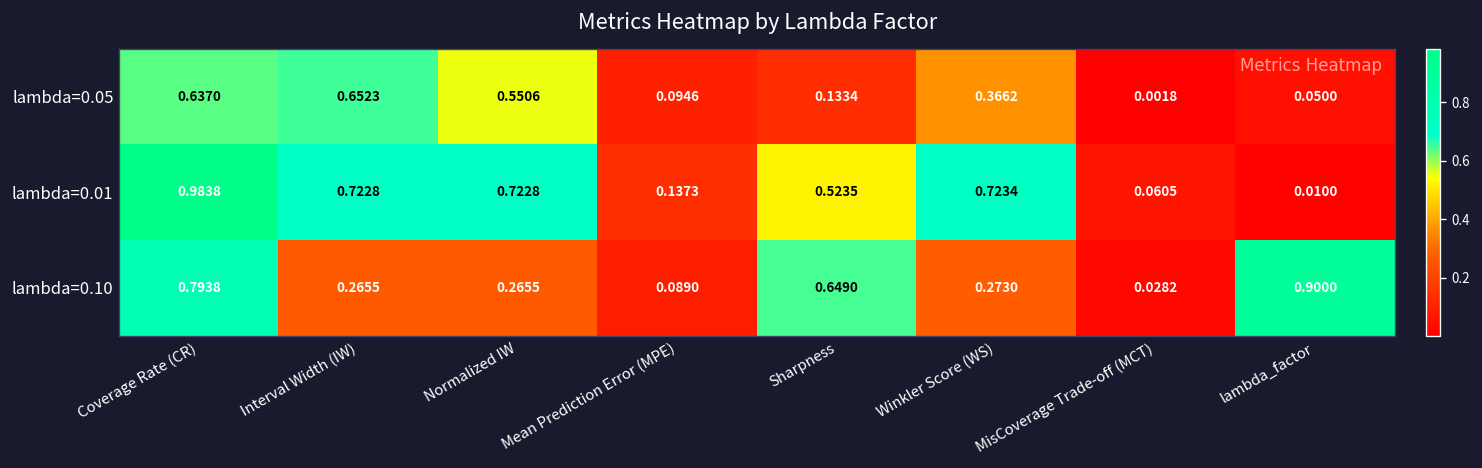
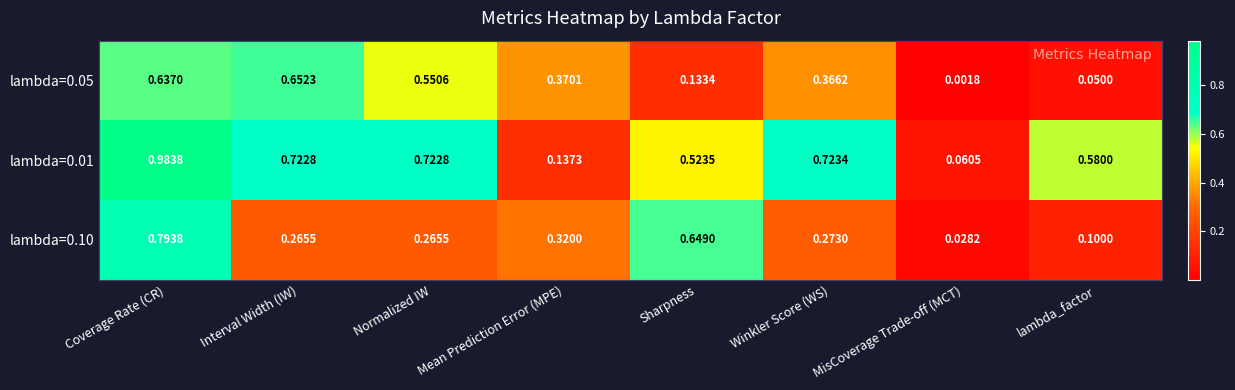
  {
    "lambda=0.05": {
      "Coverage Rate (CR)": 0.6370,
      "Interval Width (IW)": 0.6523,
      "Normalized IW": 0.5506,
-     "Mean Prediction Error (MPE)": 0.0946,
+     "Mean Prediction Error (MPE)": 0.3701,
      "Sharpness": 0.1334,
      "Winkler Score (WS)": 0.3662,
      "MisCoverage Trade-off (MCT)": 0.0018
    },
    "lambda=0.01": {
      "Coverage Rate (CR)": 0.9838,
      "Interval Width (IW)": 0.7228,
      "Normalized IW": 0.7228,
      "Mean Prediction Error (MPE)": 0.1373,
      "Sharpness": 0.5235,
      "Winkler Score (WS)": 0.7234,
      "MisCoverage Trade-off (MCT)": 0.0605,
-     "lambda_factor": 0.0100
+     "lambda_factor": 0.5800
    },
    "lambda=0.10": {
      "Coverage Rate (CR)": 0.7938,
      "Interval Width (IW)": 0.2655,
      "Normalized IW": 0.2655,
-     "Mean Prediction Error (MPE)": 0.0890,
+     "Mean Prediction Error (MPE)": 0.3200,
      "Sharpness": 0.6490,
      "Winkler Score (WS)": 0.2730,
      "MisCoverage Trade-off (MCT)": 0.0282,
-     "lambda_factor": 0.9000
+     "lambda_factor": 0.1000
    }
  }
